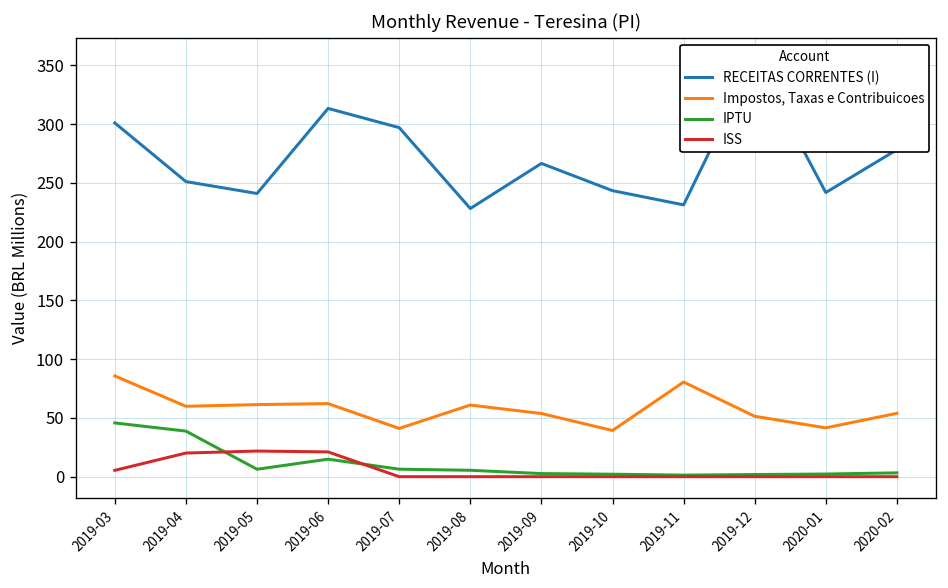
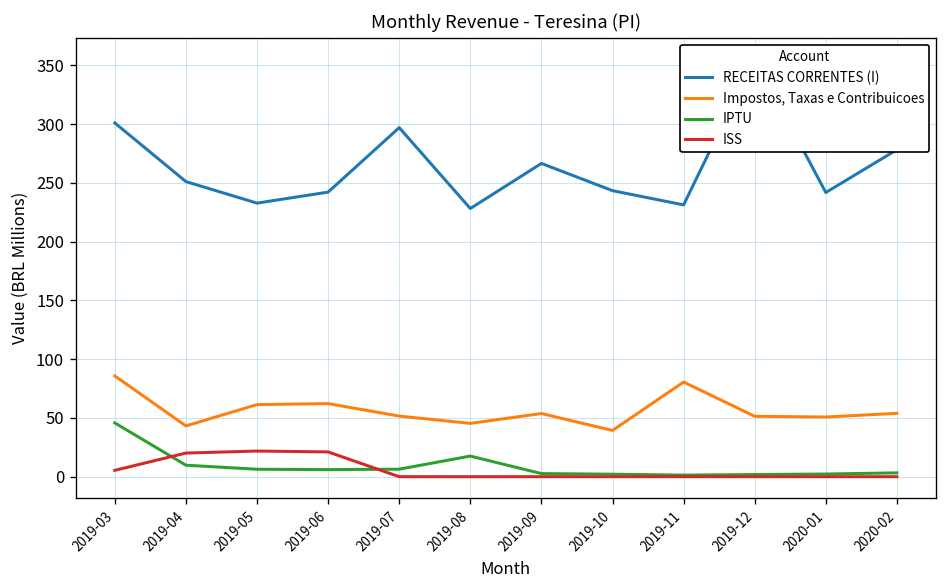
  {
    "RECEITAS CORRENTES (I)": {
      "2019-03": 300,
      "2019-04": 250,
-     "2019-05": 240,
-     "2019-06": 310,
+     "2019-05": 230,
+     "2019-06": 240,
      "2019-07": 300,
      "2019-08": 230,
      "2019-09": 270,
      "2019-10": 240,
      "2019-11": 230,
      "2020-01": 240,
      "2020-02": 280
    },
    "Impostos, Taxas e Contribuicoes": {
      "2019-03": 90,
-     "2019-04": 60,
+     "2019-04": 40,
      "2019-05": 60,
      "2019-06": 60,
-     "2019-07": 40,
-     "2019-08": 60,
+     "2019-07": 50,
+     "2019-08": 50,
      "2019-09": 50,
      "2019-10": 40,
      "2019-11": 80,
      "2019-12": 50,
-     "2020-01": 40,
+     "2020-01": 50,
      "2020-02": 50
    },
    "IPTU": {
      "2019-03": 50,
-     "2019-04": 40,
+     "2019-04": 10,
      "2019-05": 10,
-     "2019-06": 15,
+     "2019-06": 6,
      "2019-07": 10,
-     "2019-08": 10,
+     "2019-08": 20,
      "2019-09": 0,
      "2020-02": 0
    },
    "ISS": {
      "2019-03": 10,
      "2019-04": 20,
      "2019-05": 20,
      "2019-06": 20,
      "2019-07": 0,
      "2019-08": 0,
      "2019-09": 0,
      "2020-02": 0
    }
  }
